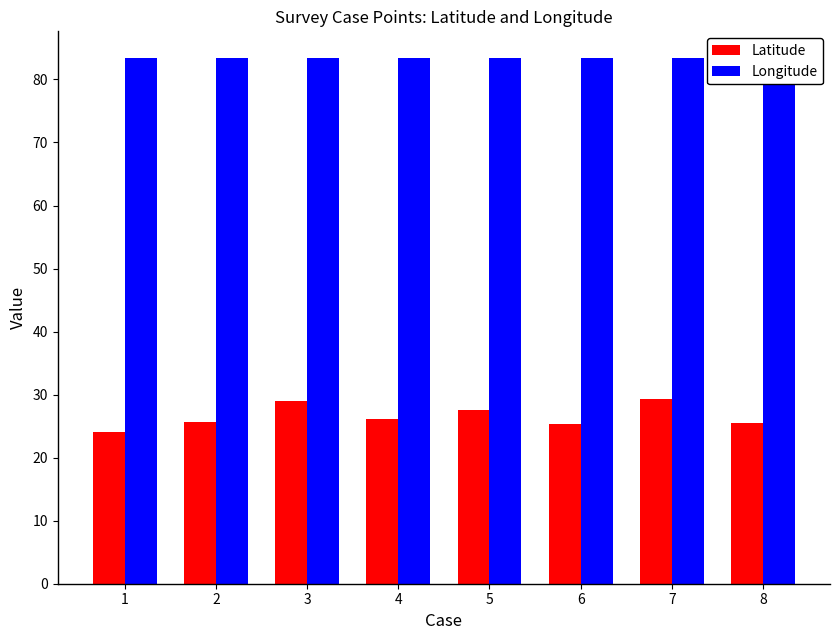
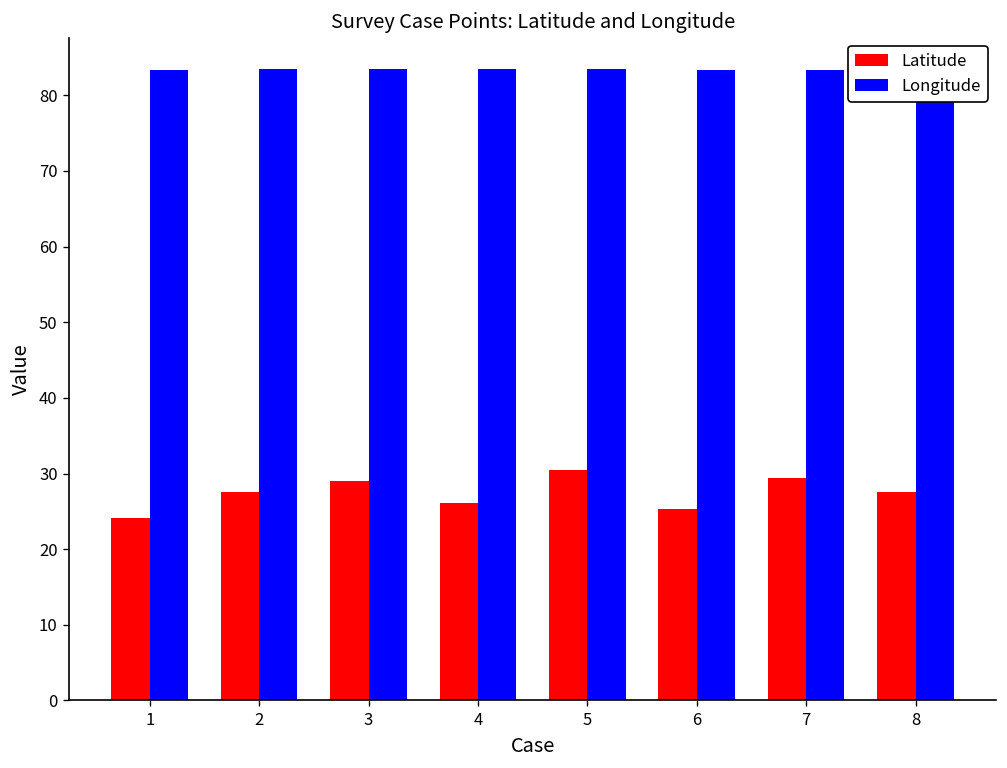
  {
    "Latitude": {
      "1": 24,
-     "2": 26,
+     "2": 28,
      "3": 29,
      "4": 26,
-     "5": 27,
+     "5": 31,
      "6": 25,
      "7": 29,
-     "8": 25
+     "8": 28
    },
    "Longitude": {
      "1": 83,
      "2": 83,
      "3": 83,
      "4": 83,
      "5": 83,
      "6": 83,
      "7": 83
    }
  }
